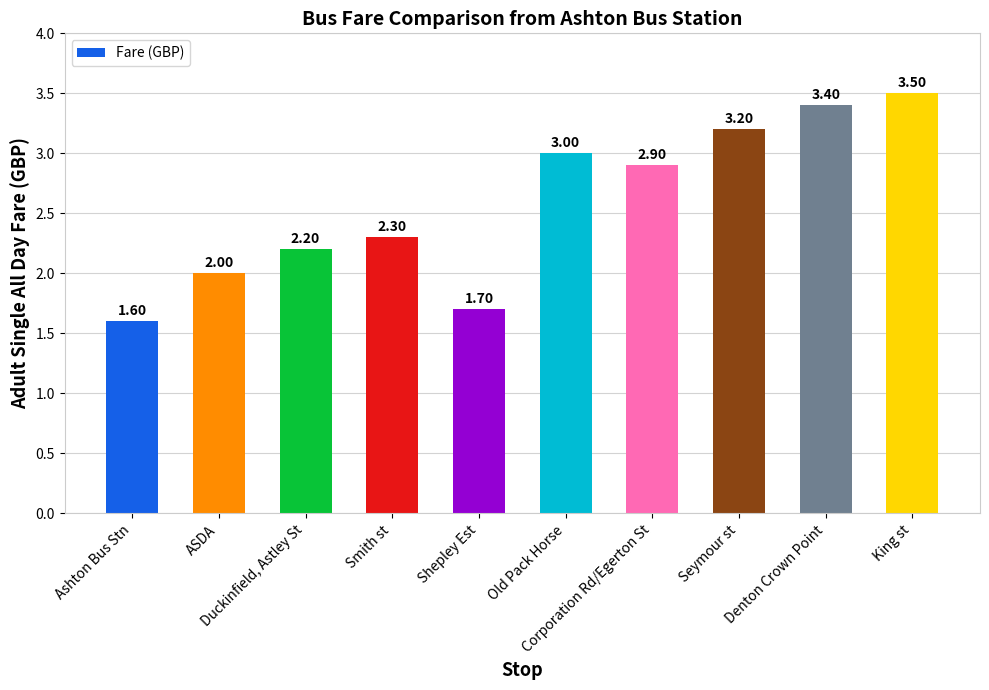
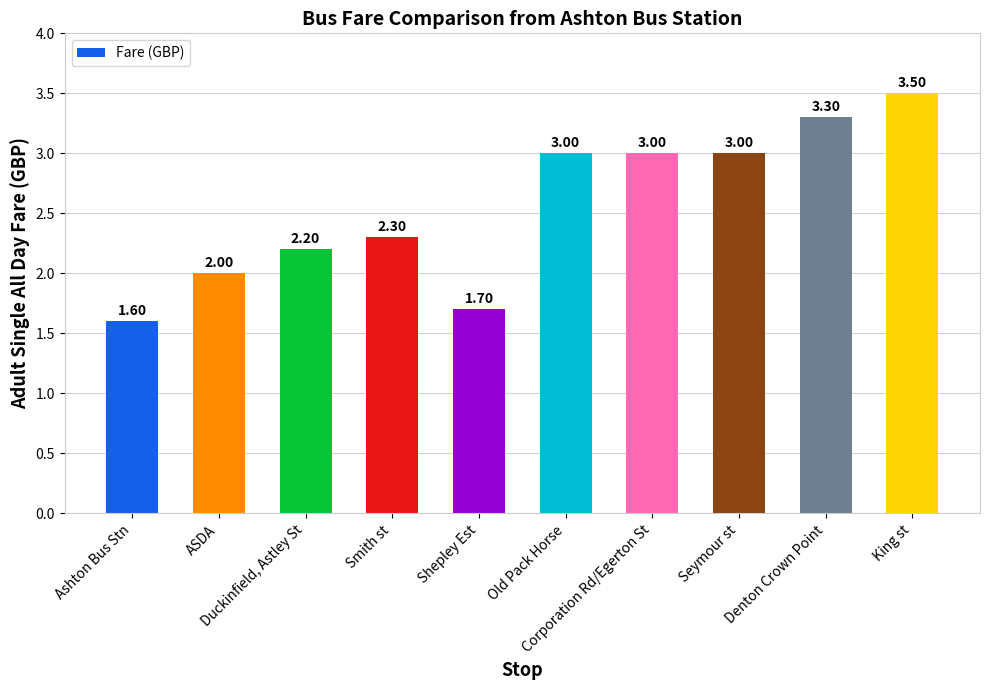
  {
    "Ashton Bus Stn": 1.60,
    "ASDA": 2.00,
    "Duckinfield, Astley St": 2.20,
    "Smith st": 2.30,
    "Shepley Est": 1.70,
    "Old Pack Horse": 3.00,
-   "Corporation Rd/Egerton St": 2.90,
-   "Seymour st": 3.20,
-   "Denton Crown Point": 3.40,
+   "Corporation Rd/Egerton St": 3.00,
+   "Seymour st": 3.00,
+   "Denton Crown Point": 3.30,
    "King st": 3.50
  }
